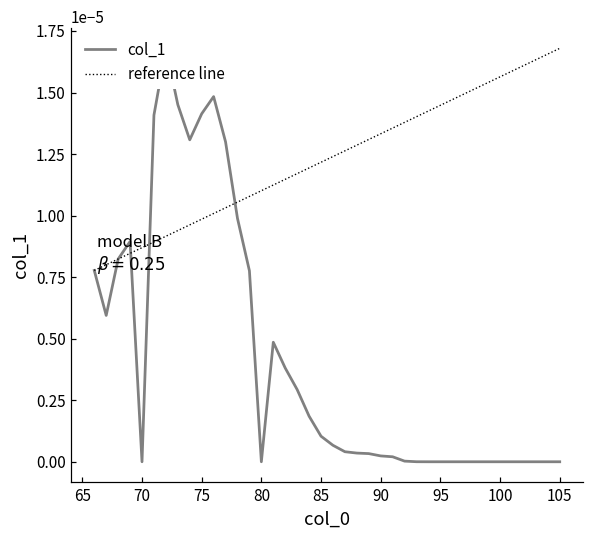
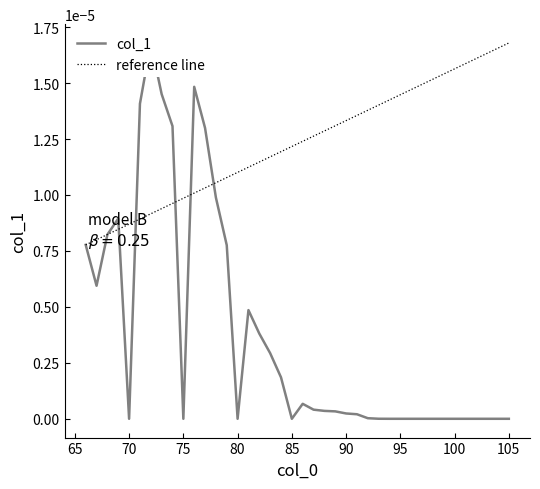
  {
    "col_1": {
      "70": 0.000000,
-     "75": 0.00001,
+     "75": 0.00000,
      "80": 0.000000,
-     "85": 0.000001,
+     "85": 0.000000,
      "90": 0.0000002,
      "95": 0.000000,
      "100": 0.000000,
      "105": 0.000000
    },
    "reference line": {
      "105": 0.0000168
    }
  }
